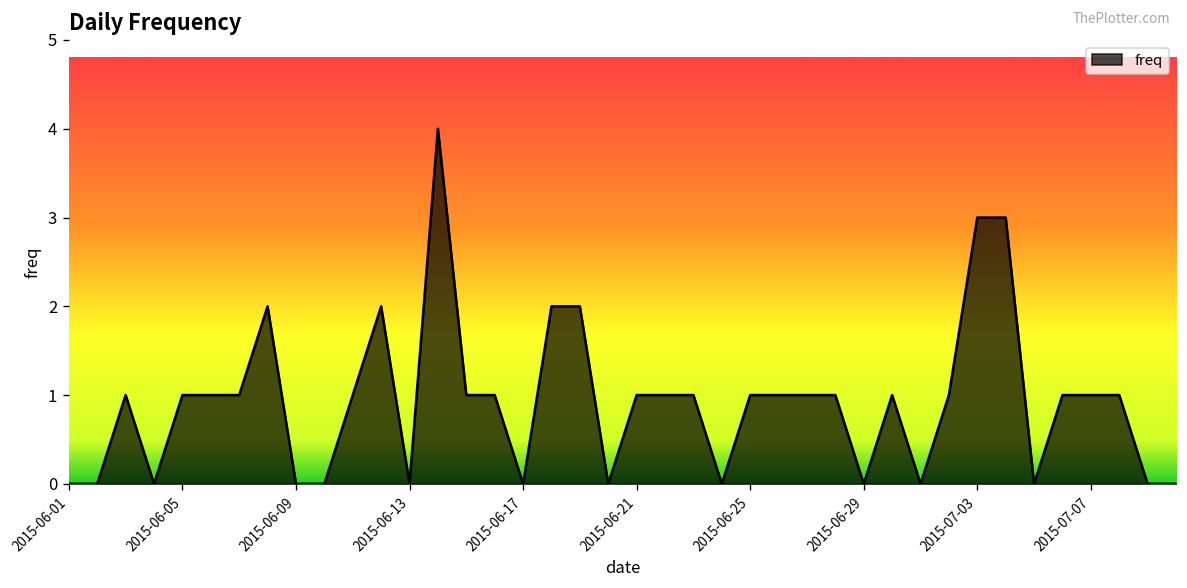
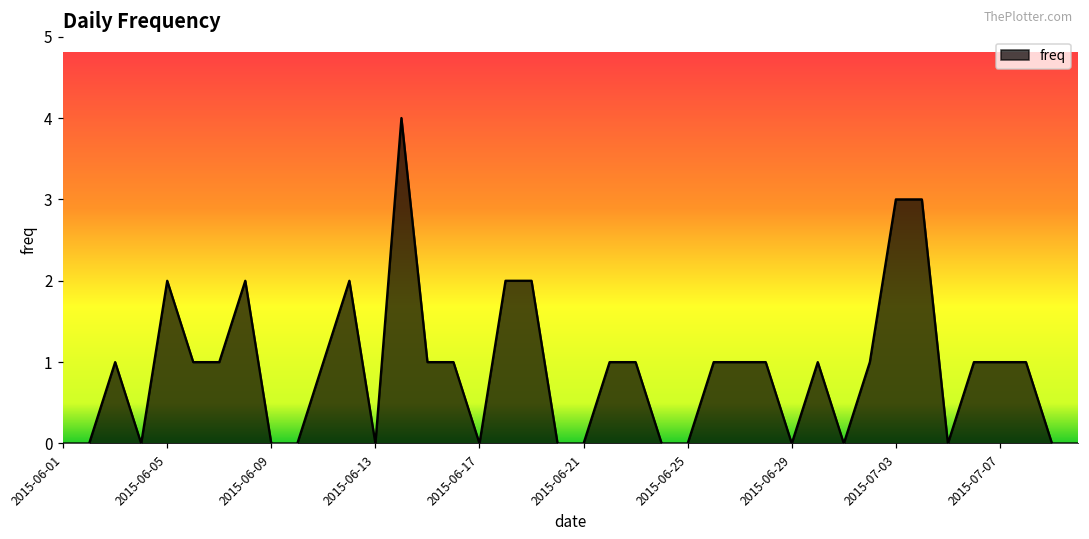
  {
    "2015-06-01": 0,
-   "2015-06-05": 1,
+   "2015-06-05": 2,
    "2015-06-09": 0,
    "2015-06-13": 0,
    "2015-06-17": 0,
-   "2015-06-21": 1,
-   "2015-06-25": 1,
+   "2015-06-21": 0,
+   "2015-06-25": 0,
    "2015-06-29": 0,
    "2015-07-03": 3,
    "2015-07-07": 1
  }
